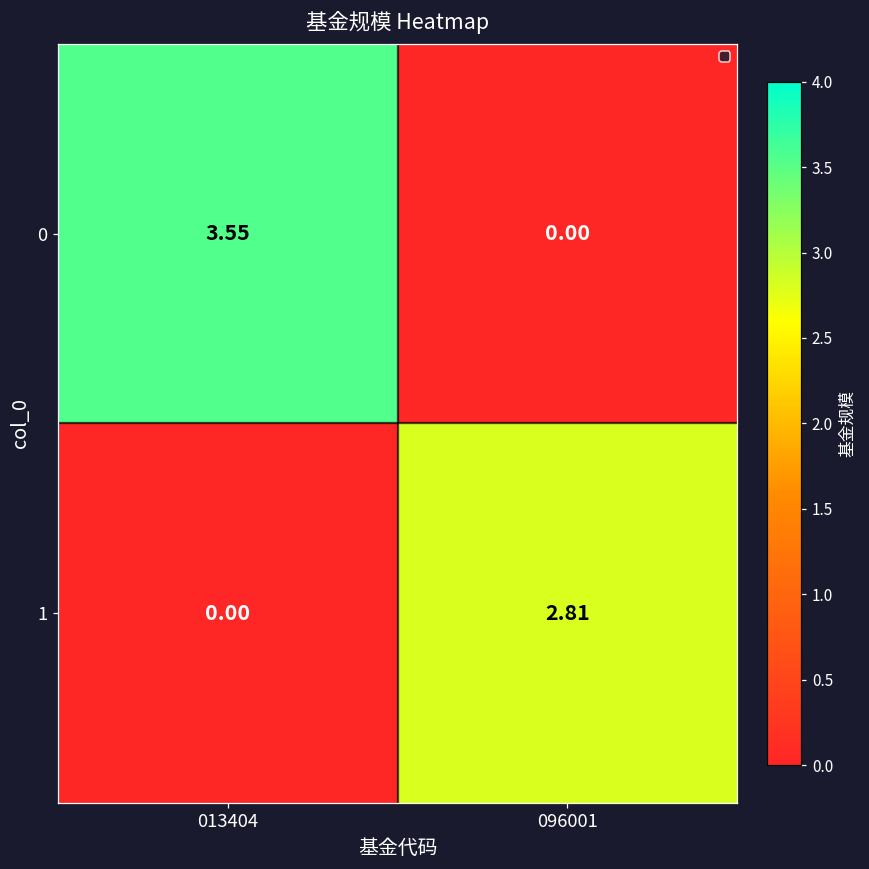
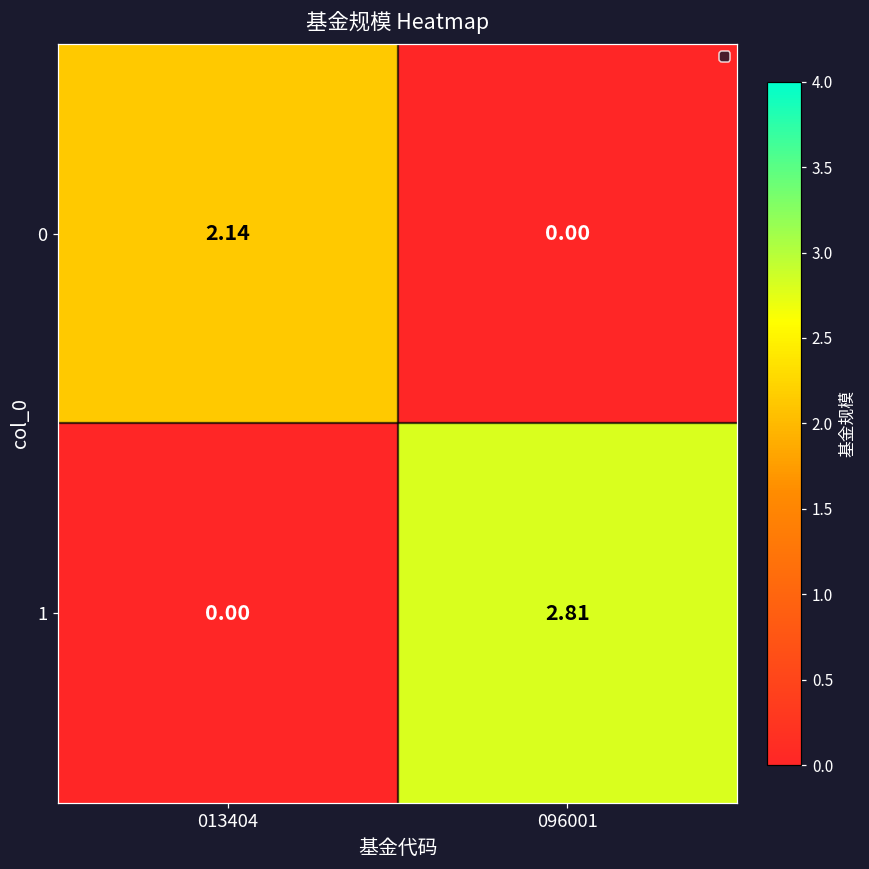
  {
    "0": {
-     "013404": 3.55,
+     "013404": 2.14,
      "096001": 0.00
    },
    "1": {
      "013404": 0.00,
      "096001": 2.81
    }
  }
